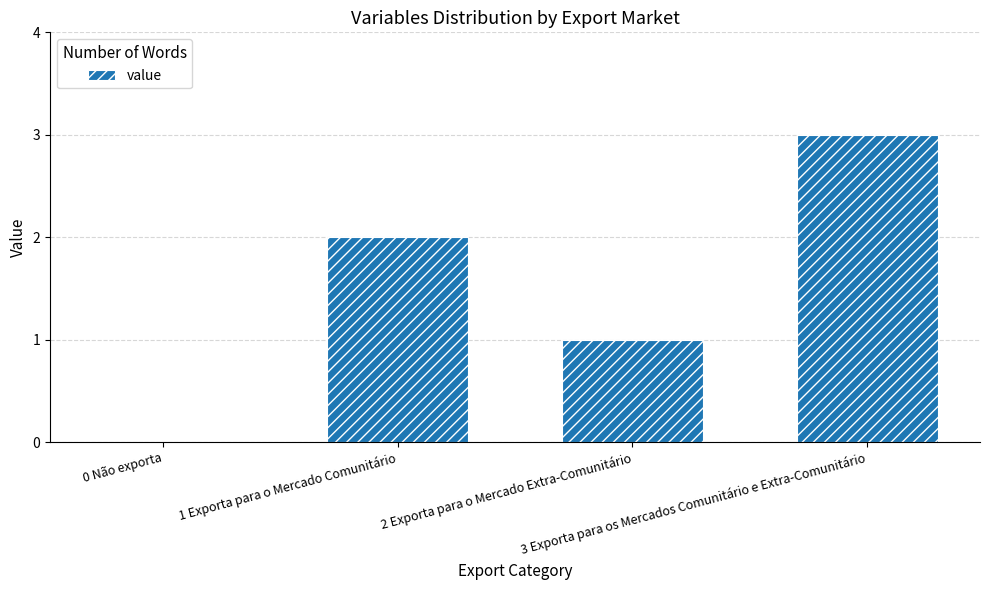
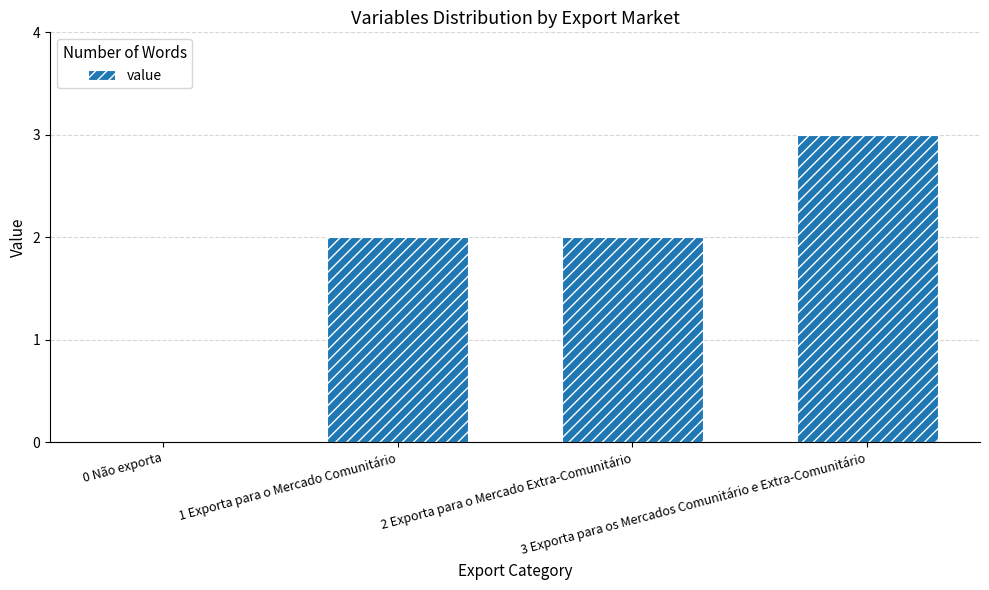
  {
    "0 Não exporta": 0,
    "1 Exporta para o Mercado Comunitário": 2,
-   "2 Exporta para o Mercado Extra-Comunitário": 1,
+   "2 Exporta para o Mercado Extra-Comunitário": 2,
    "3 Exporta para os Mercados Comunitário e Extra-Comunitário": 3
  }
